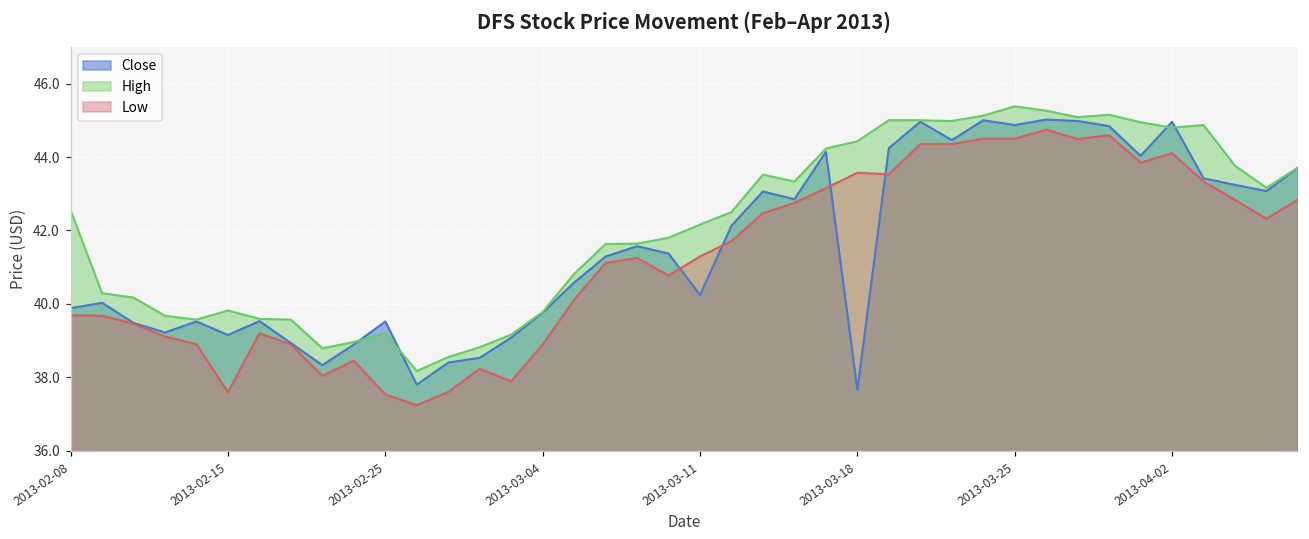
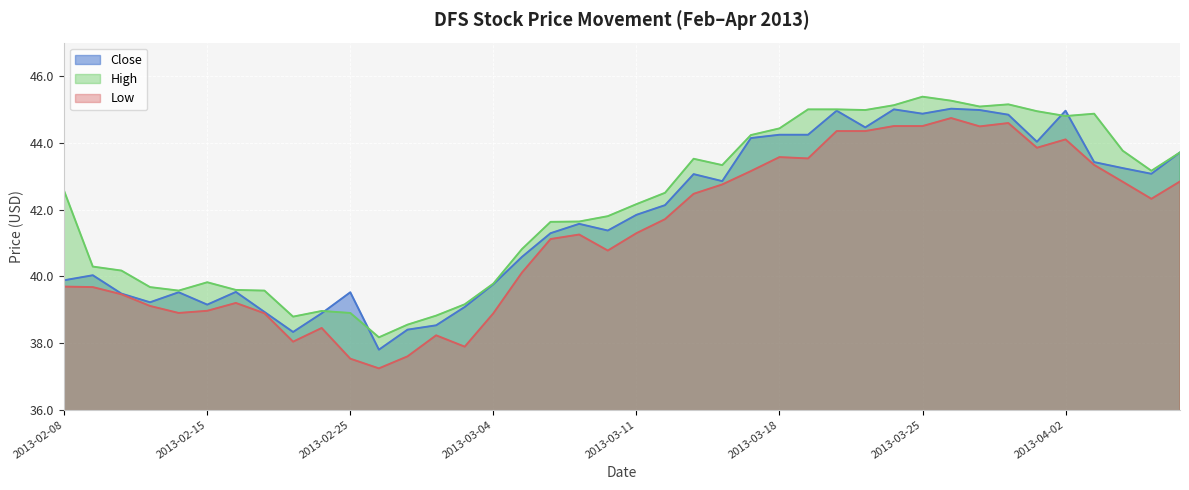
  {
    "Close": {
      "2013-02-08": 39.9,
      "2013-02-15": 39.2,
      "2013-02-25": 39.5,
-     "2013-03-11": 40.2,
-     "2013-03-18": 37.7,
+     "2013-03-11": 41.8,
+     "2013-03-18": 44.2,
      "2013-03-25": 44.9,
      "2013-04-02": 45.0
    },
    "High": {
      "2013-02-08": 42.6,
      "2013-02-15": 39.8,
-     "2013-02-25": 39.2,
+     "2013-02-25": 38.9,
      "2013-03-11": 42.2,
      "2013-03-18": 44.4,
      "2013-03-25": 45.4,
      "2013-04-02": 44.8
    },
    "Low": {
      "2013-02-08": 39.7,
-     "2013-02-15": 37.6,
+     "2013-02-15": 39.0,
      "2013-02-25": 37.5,
      "2013-03-04": 38.9,
      "2013-03-11": 41.3,
      "2013-03-18": 43.6,
      "2013-03-25": 44.5,
      "2013-04-02": 44.1
    }
  }
